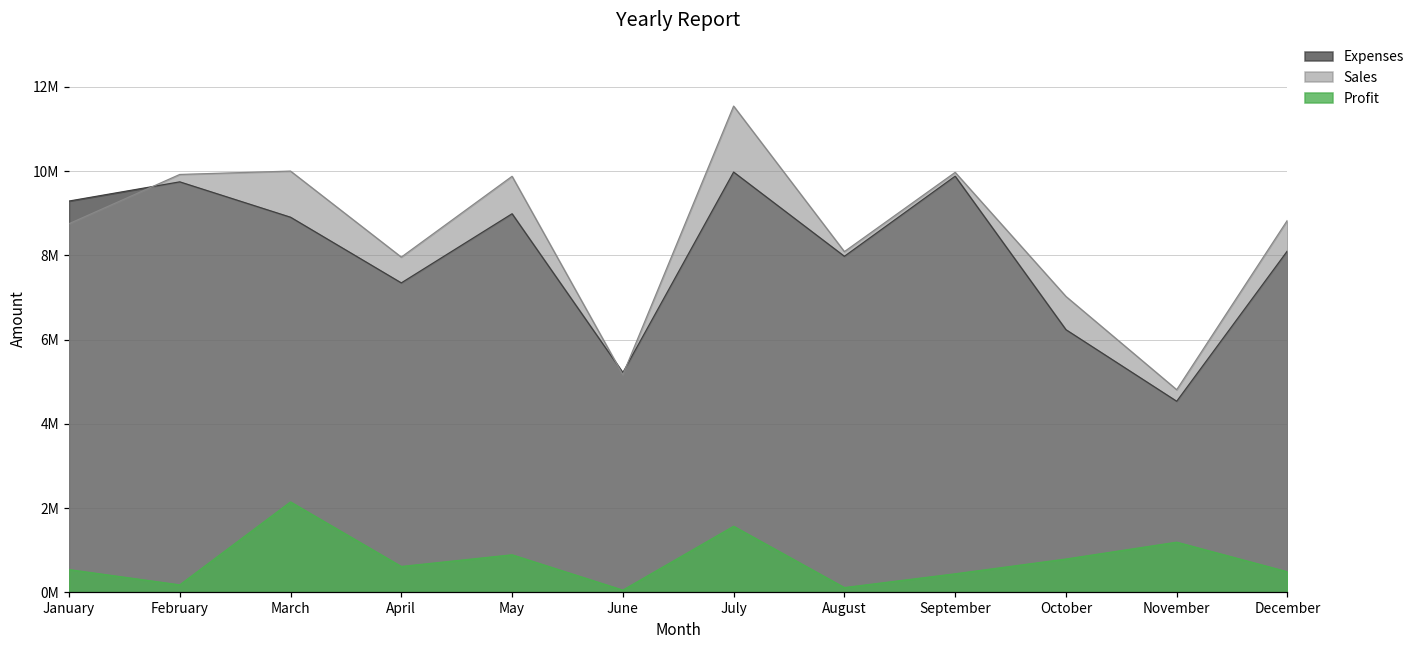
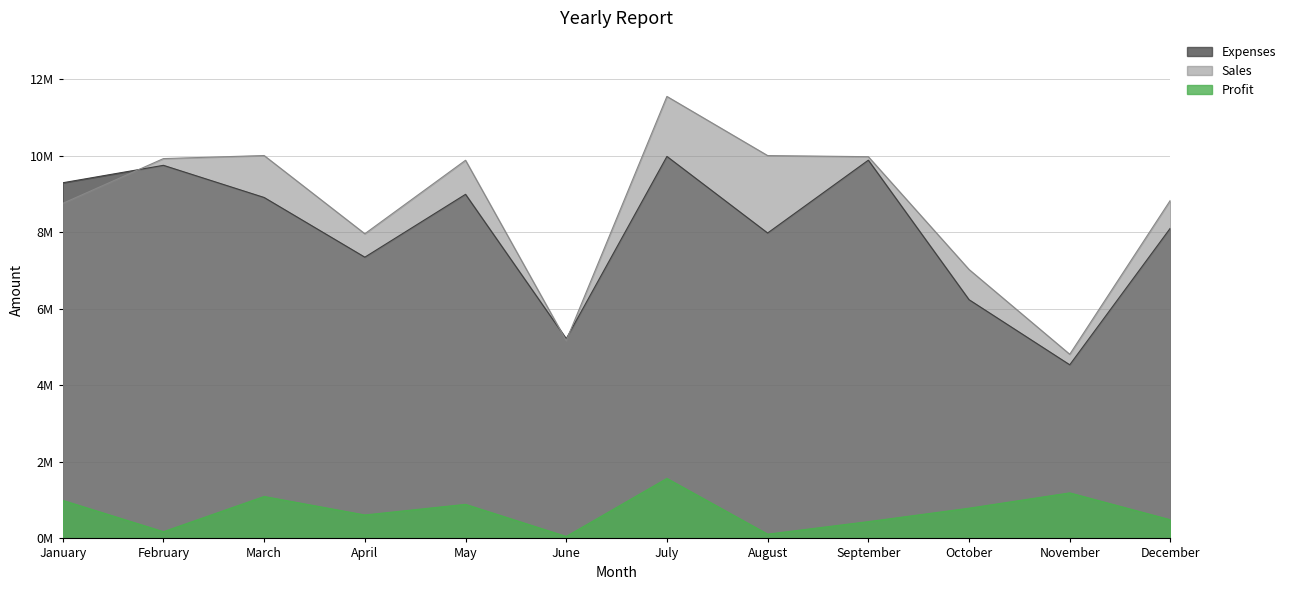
  {
    "Expenses": {
      "January": 9300000,
      "February": 9700000,
      "March": 8900000,
      "April": 7300000,
      "May": 9000000,
      "July": 10000000,
      "August": 8000000,
      "September": 9900000,
      "October": 6200000,
      "November": 4500000,
      "December": 8100000
    },
    "Sales": {
      "January": 8800000,
      "February": 9900000,
      "March": 10000000,
      "April": 8000000,
      "May": 9900000,
      "July": 11500000,
-     "August": 8100000,
+     "August": 10000000,
      "September": 10000000,
      "October": 7000000,
      "November": 4800000,
      "December": 8800000
    },
    "Profit": {
-     "January": 500000,
+     "January": 1000000,
      "February": 200000,
-     "March": 2100000,
+     "March": 1100000,
      "April": 600000,
      "May": 900000,
      "June": 100000,
      "July": 1600000,
      "August": 100000,
      "September": 400000,
      "October": 800000,
      "November": 1200000,
      "December": 500000
    }
  }
